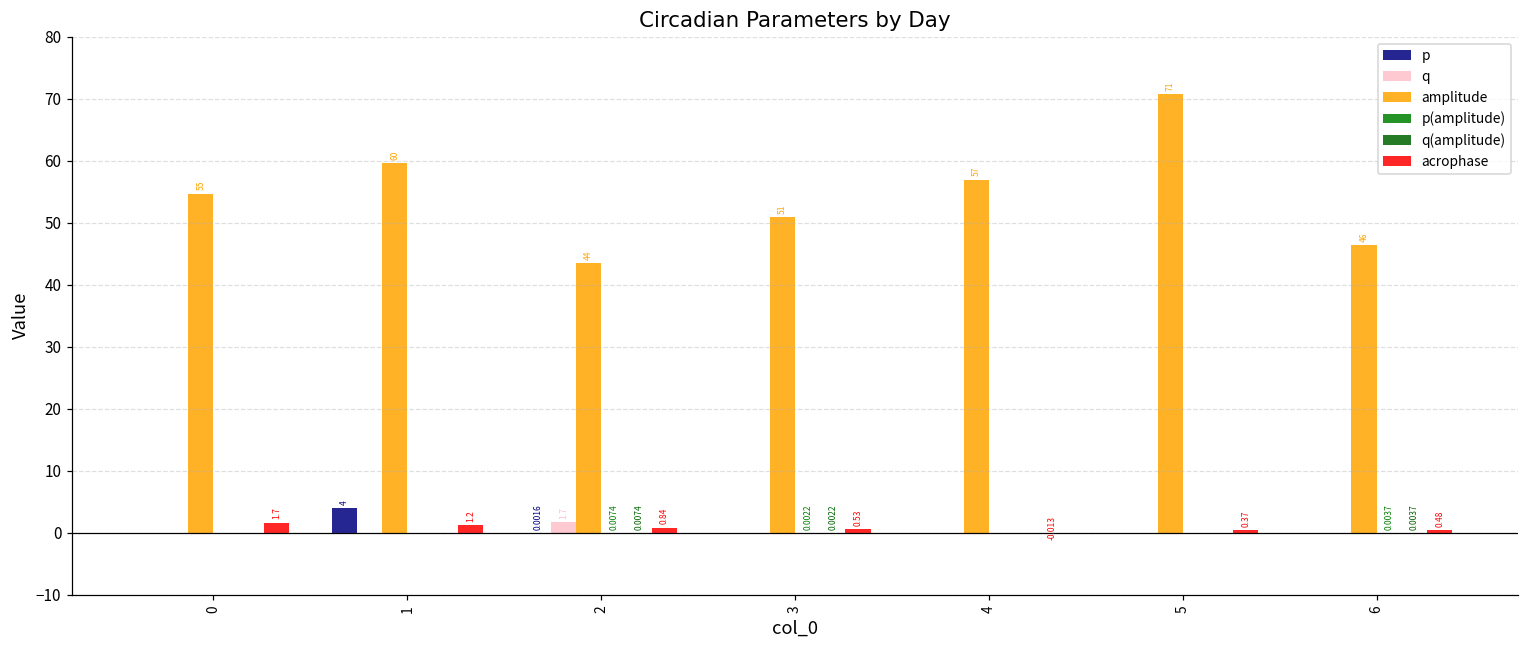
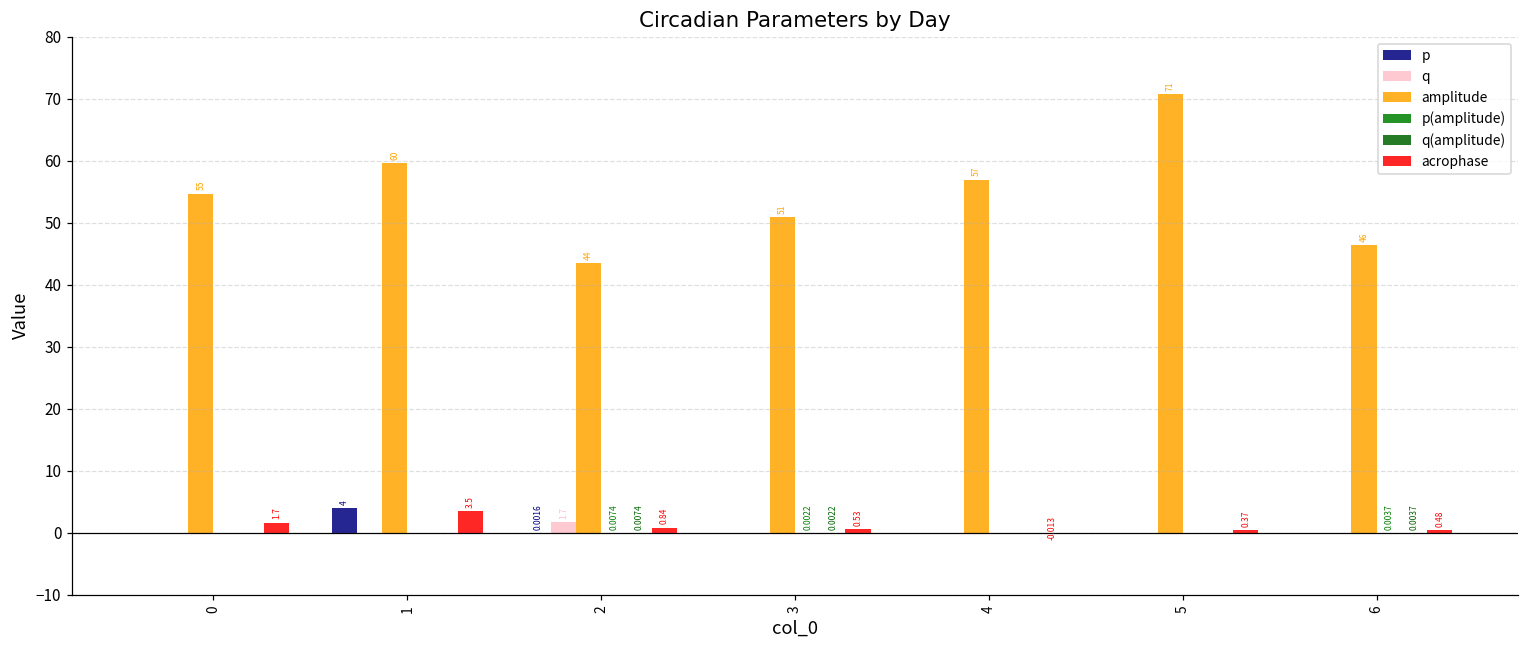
  {
    "p": {
      "1": 4,
      "2": 0.0016
    },
    "q": {
      "2": 1.7
    },
    "amplitude": {
      "0": 55,
      "1": 60,
      "2": 44,
      "3": 51,
      "4": 57,
      "5": 71,
      "6": 46
    },
    "acrophase": {
      "0": 1.7,
-     "1": 1.2,
+     "1": 3.5,
      "2": 0.84,
      "3": 0.53,
      "4": -0.013,
      "5": 0.37,
      "6": 0.48
    }
  }
